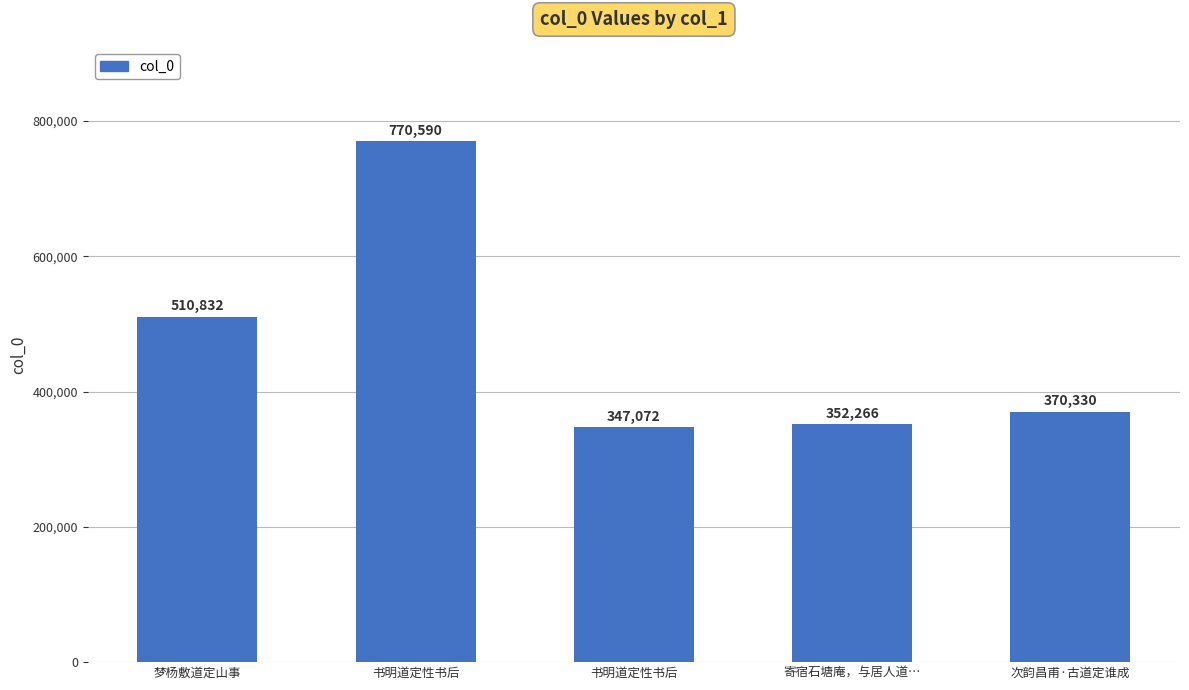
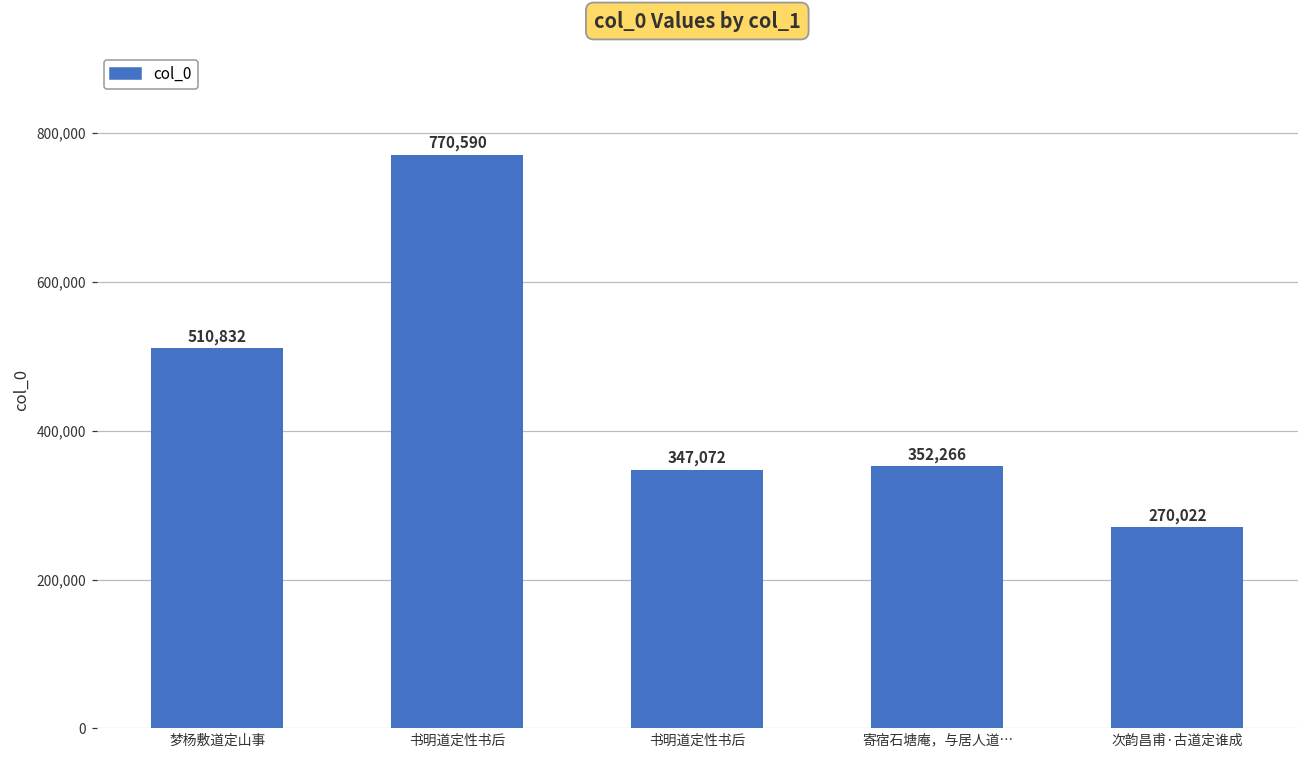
  {
    "梦杨敷道定山事": "510,832",
    "寄宿石塘庵，与居人道…": "352,266",
-   "次韵昌甫·古道定谁成": "370,330"
+   "次韵昌甫·古道定谁成": "270,022"
  }
